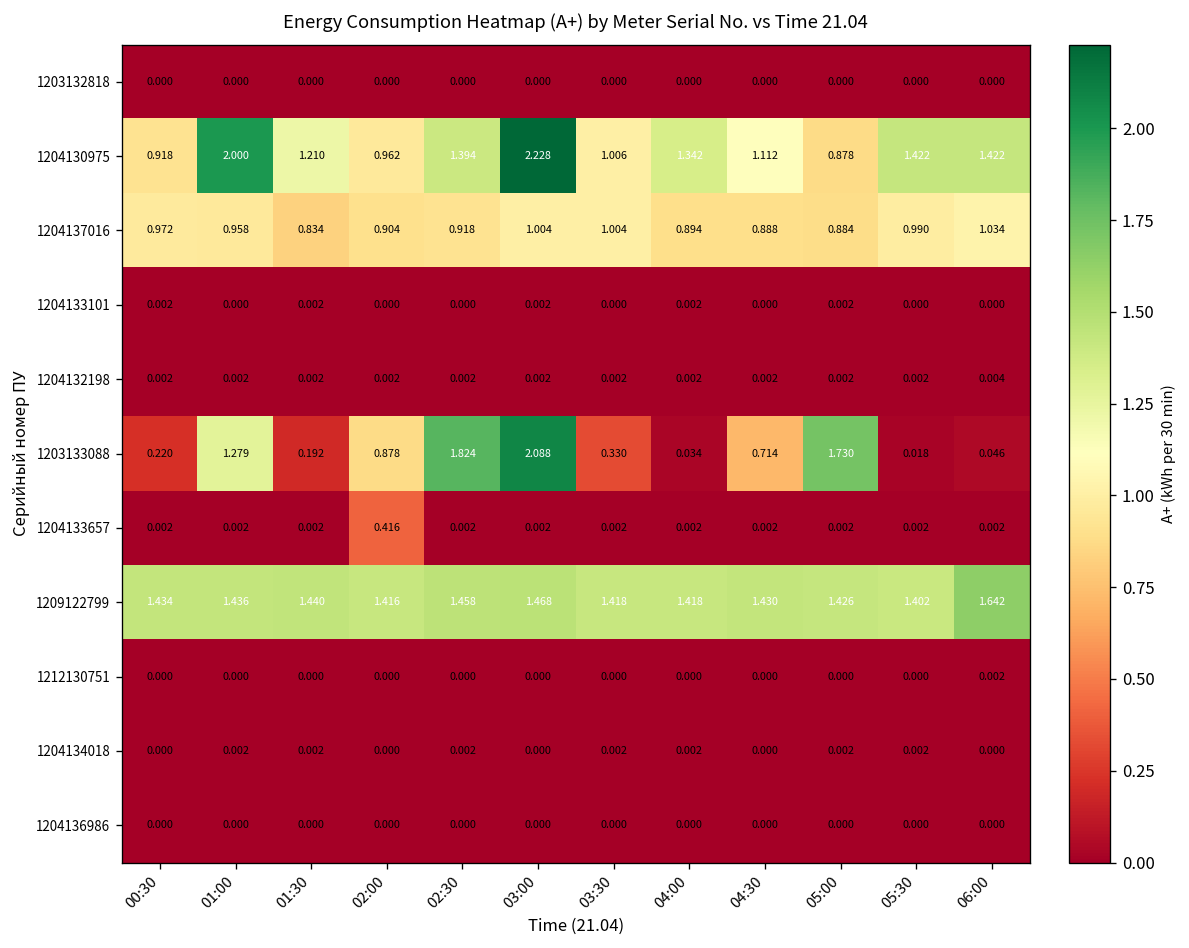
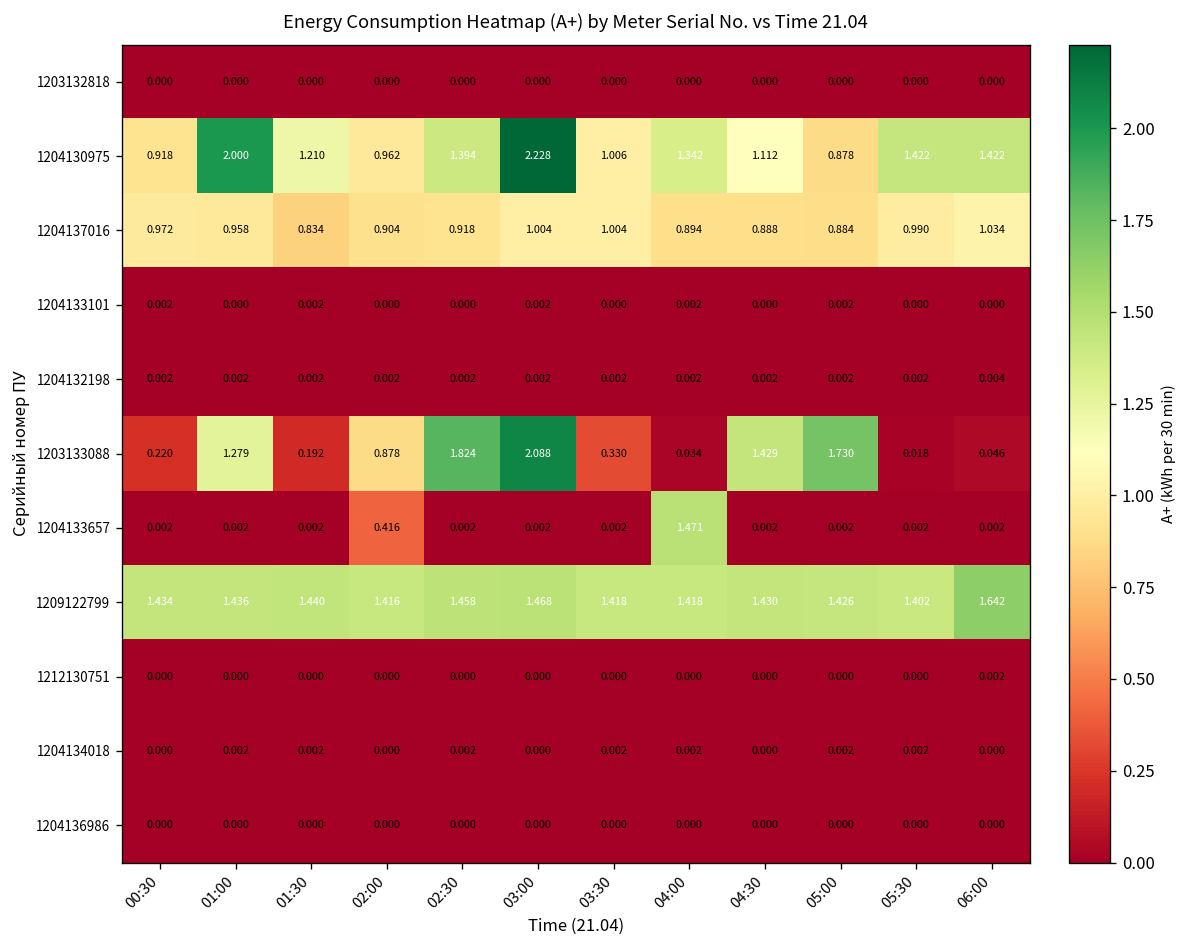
  {
    "1203132818": {
      "00:30": 0.000,
      "01:00": 0.000,
      "01:30": 0.000,
      "02:00": 0.000,
      "02:30": 0.000,
      "03:00": 0.000,
      "03:30": 0.000,
      "04:00": 0.000,
      "04:30": 0.000,
      "05:00": 0.000,
      "05:30": 0.000,
      "06:00": 0.000
    },
    "1204130975": {
      "00:30": 0.918,
      "01:00": 2.000,
      "01:30": 1.210,
      "02:00": 0.962,
      "02:30": 1.394,
      "03:00": 2.228,
      "03:30": 1.006,
      "04:00": 1.342,
      "04:30": 1.112,
      "05:00": 0.878,
      "05:30": 1.422,
      "06:00": 1.422
    },
    "1204137016": {
      "00:30": 0.972,
      "01:00": 0.958,
      "01:30": 0.834,
      "02:00": 0.904,
      "02:30": 0.918,
      "03:00": 1.004,
      "03:30": 1.004,
      "04:00": 0.894,
      "04:30": 0.888,
      "05:00": 0.884,
      "05:30": 0.990,
      "06:00": 1.034
    },
    "1204133101": {
      "00:30": 0.002,
      "01:00": 0.000,
      "01:30": 0.002,
      "02:00": 0.000,
      "02:30": 0.000,
      "03:00": 0.002,
      "03:30": 0.000,
      "04:00": 0.002,
      "04:30": 0.000,
      "05:00": 0.002,
      "05:30": 0.000,
      "06:00": 0.000
    },
    "1204132198": {
      "00:30": 0.002,
      "01:00": 0.002,
      "01:30": 0.002,
      "02:00": 0.002,
      "02:30": 0.002,
      "03:00": 0.002,
      "03:30": 0.002,
      "04:00": 0.002,
      "04:30": 0.002,
      "05:00": 0.002,
      "05:30": 0.002,
      "06:00": 0.004
    },
    "1203133088": {
      "00:30": 0.220,
      "01:00": 1.279,
      "01:30": 0.192,
      "02:00": 0.878,
      "02:30": 1.824,
      "03:00": 2.088,
      "03:30": 0.330,
      "04:00": 0.034,
-     "04:30": 0.714,
+     "04:30": 1.429,
      "05:00": 1.730,
      "05:30": 0.018,
      "06:00": 0.046
    },
    "1204133657": {
      "00:30": 0.002,
      "01:00": 0.002,
      "01:30": 0.002,
      "02:00": 0.416,
      "02:30": 0.002,
      "03:00": 0.002,
      "03:30": 0.002,
-     "04:00": 0.002,
+     "04:00": 1.471,
      "04:30": 0.002,
      "05:00": 0.002,
      "05:30": 0.002,
      "06:00": 0.002
    },
    "1209122799": {
      "00:30": 1.434,
      "01:00": 1.436,
      "01:30": 1.440,
      "02:00": 1.416,
      "02:30": 1.458,
      "03:00": 1.468,
      "03:30": 1.418,
      "04:00": 1.418,
      "04:30": 1.430,
      "05:00": 1.426,
      "05:30": 1.402,
      "06:00": 1.642
    },
    "1212130751": {
      "00:30": 0.000,
      "01:00": 0.000,
      "01:30": 0.000,
      "02:00": 0.000,
      "02:30": 0.000,
      "03:00": 0.000,
      "03:30": 0.000,
      "04:00": 0.000,
      "04:30": 0.000,
      "05:00": 0.000,
      "05:30": 0.000,
      "06:00": 0.002
    },
    "1204134018": {
      "00:30": 0.000,
      "01:00": 0.002,
      "01:30": 0.002,
      "02:00": 0.000,
      "02:30": 0.002,
      "03:00": 0.000,
      "03:30": 0.002,
      "04:00": 0.002,
      "04:30": 0.000,
      "05:00": 0.002,
      "05:30": 0.002,
      "06:00": 0.000
    },
    "1204136986": {
      "00:30": 0.000,
      "01:00": 0.000,
      "01:30": 0.000,
      "02:00": 0.000,
      "02:30": 0.000,
      "03:00": 0.000,
      "03:30": 0.000,
      "04:00": 0.000,
      "04:30": 0.000,
      "05:00": 0.000,
      "05:30": 0.000,
      "06:00": 0.000
    }
  }
